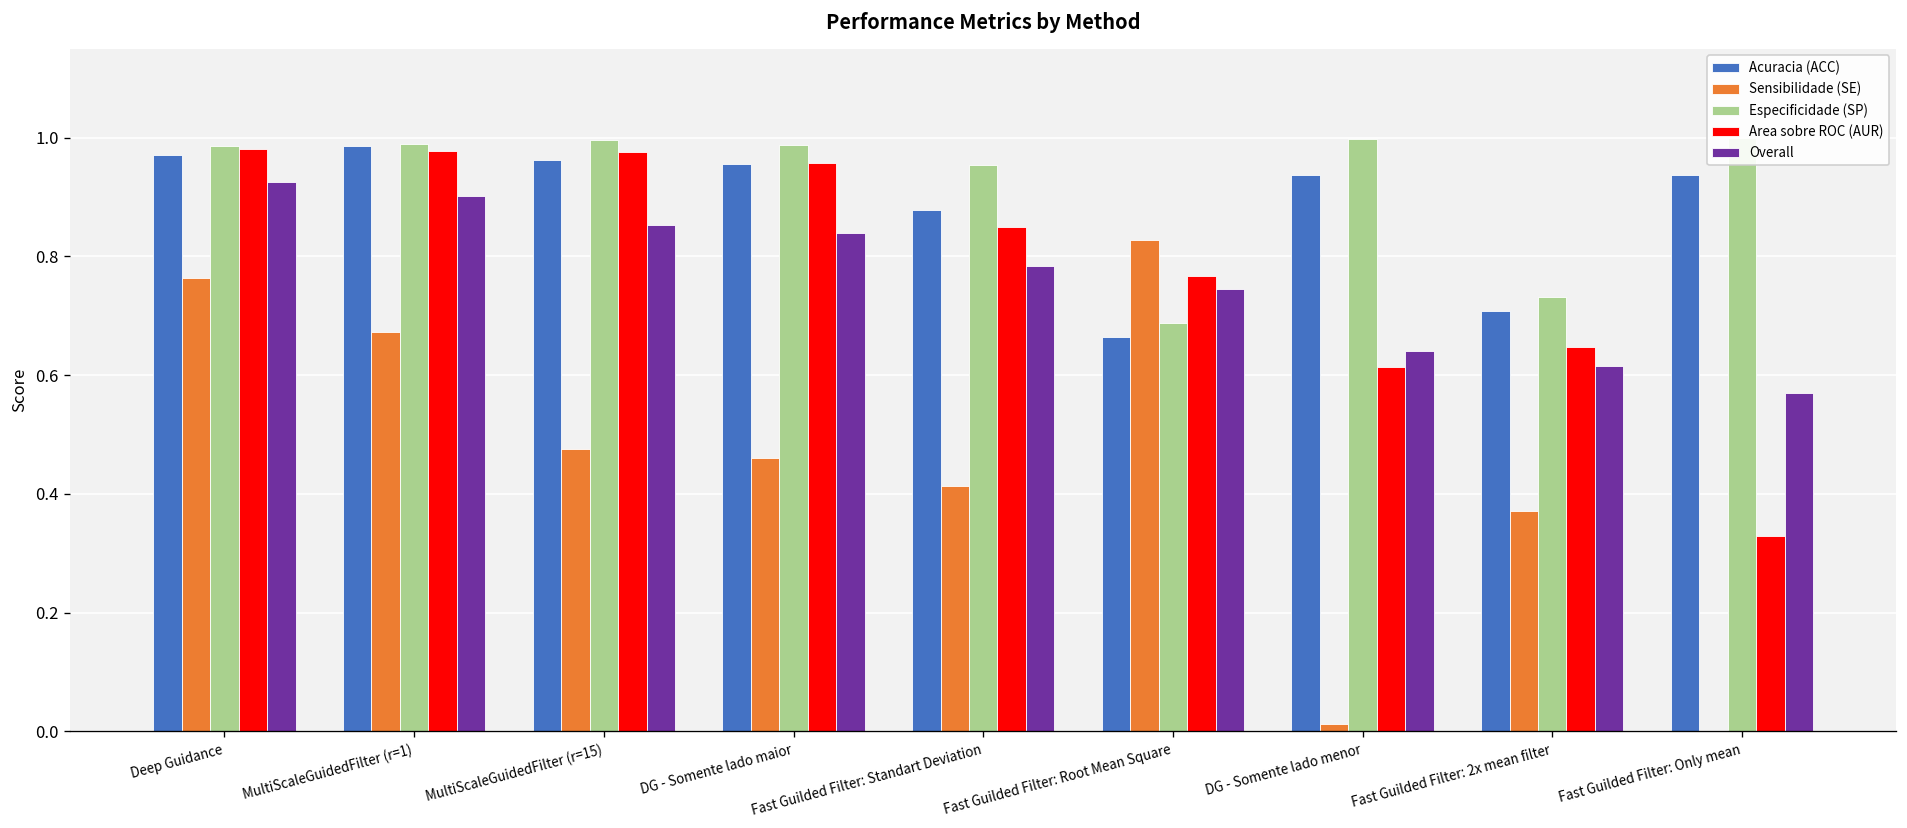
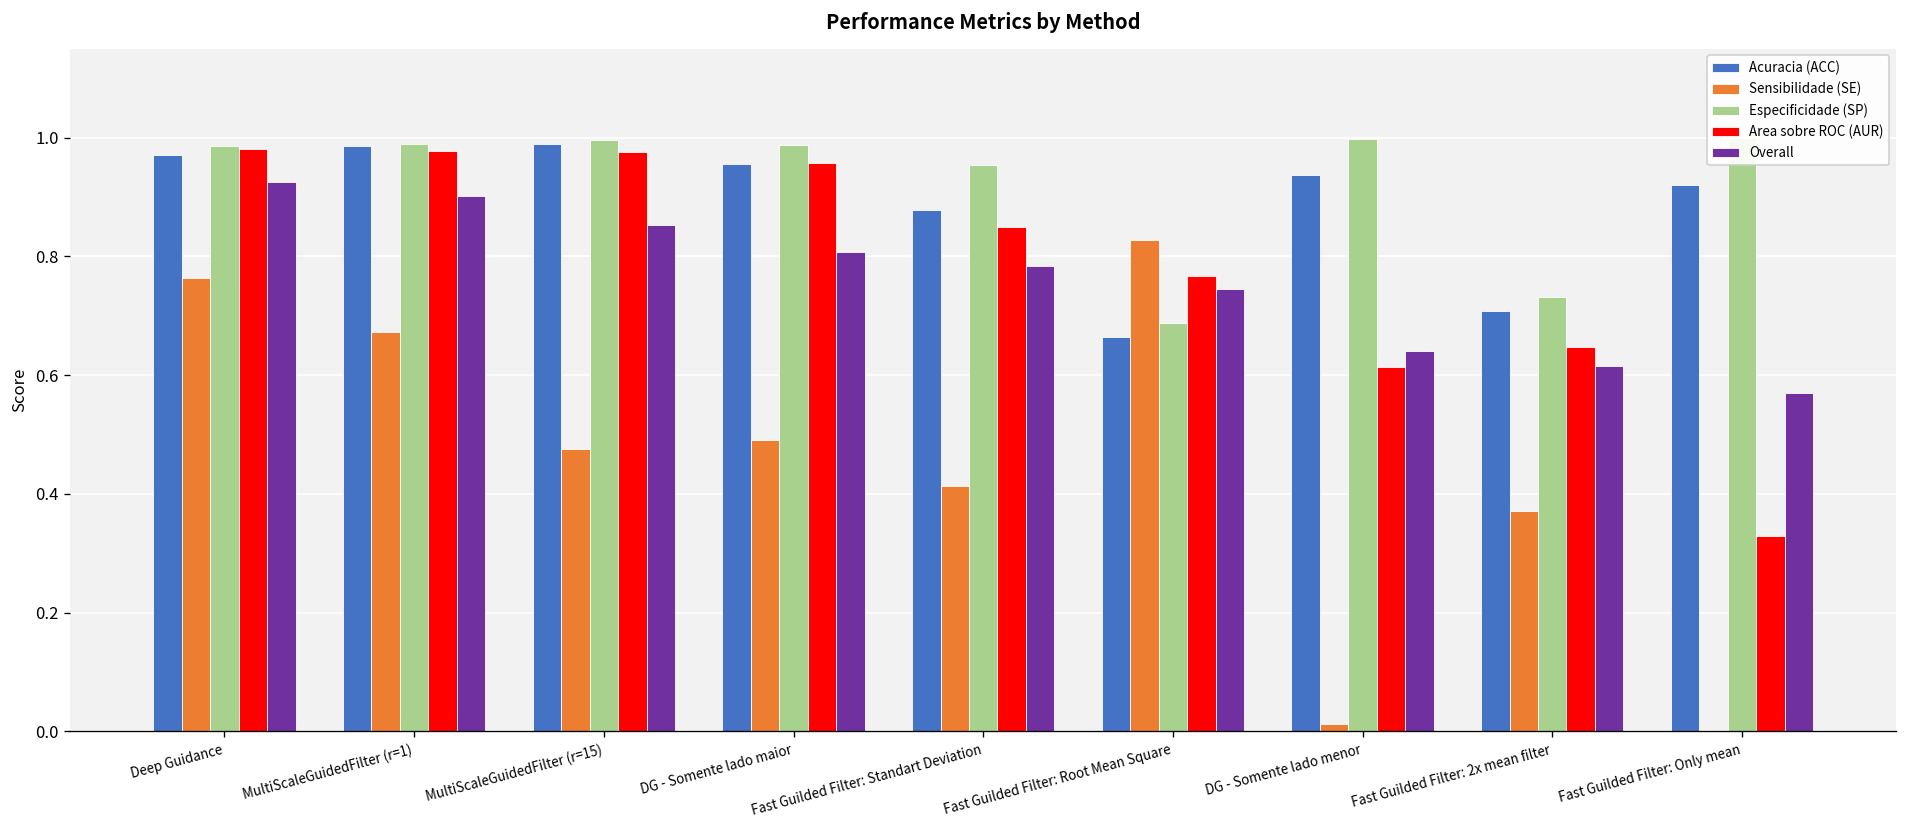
  {
    "Acuracia (ACC)": {
      "Deep Guidance": 0.97,
      "MultiScaleGuidedFilter (r=1)": 0.99,
-     "MultiScaleGuidedFilter (r=15)": 0.96,
+     "MultiScaleGuidedFilter (r=15)": 0.99,
      "DG - Somente lado maior": 0.96,
      "Fast Guilded Filter: Standart Deviation": 0.88,
      "Fast Guilded Filter: Root Mean Square": 0.66,
      "DG - Somente lado menor": 0.94,
      "Fast Guilded Filter: 2x mean filter": 0.71,
-     "Fast Guilded Filter: Only mean": 0.94
+     "Fast Guilded Filter: Only mean": 0.92
    },
    "Sensibilidade (SE)": {
      "Deep Guidance": 0.76,
      "MultiScaleGuidedFilter (r=1)": 0.67,
      "MultiScaleGuidedFilter (r=15)": 0.48,
-     "DG - Somente lado maior": 0.46,
+     "DG - Somente lado maior": 0.49,
      "Fast Guilded Filter: Standart Deviation": 0.41,
      "Fast Guilded Filter: Root Mean Square": 0.83,
      "DG - Somente lado menor": 0.01,
      "Fast Guilded Filter: 2x mean filter": 0.37,
      "Fast Guilded Filter: Only mean": 0.00
    },
    "Especificidade (SP)": {
      "Deep Guidance": 0.99,
      "MultiScaleGuidedFilter (r=1)": 0.99,
      "MultiScaleGuidedFilter (r=15)": 1.00,
      "DG - Somente lado maior": 0.99,
      "Fast Guilded Filter: Standart Deviation": 0.95,
      "Fast Guilded Filter: Root Mean Square": 0.69,
      "DG - Somente lado menor": 1.00,
      "Fast Guilded Filter: 2x mean filter": 0.73
    },
    "Area sobre ROC (AUR)": {
      "Deep Guidance": 0.98,
      "MultiScaleGuidedFilter (r=1)": 0.98,
      "MultiScaleGuidedFilter (r=15)": 0.98,
      "DG - Somente lado maior": 0.96,
      "Fast Guilded Filter: Standart Deviation": 0.85,
      "Fast Guilded Filter: Root Mean Square": 0.77,
      "DG - Somente lado menor": 0.61,
      "Fast Guilded Filter: 2x mean filter": 0.65,
      "Fast Guilded Filter: Only mean": 0.33
    },
    "Overall": {
      "Deep Guidance": 0.93,
      "MultiScaleGuidedFilter (r=1)": 0.90,
      "MultiScaleGuidedFilter (r=15)": 0.85,
-     "DG - Somente lado maior": 0.84,
+     "DG - Somente lado maior": 0.81,
      "Fast Guilded Filter: Standart Deviation": 0.78,
      "Fast Guilded Filter: Root Mean Square": 0.74,
      "DG - Somente lado menor": 0.64,
      "Fast Guilded Filter: 2x mean filter": 0.61,
      "Fast Guilded Filter: Only mean": 0.57
    }
  }
